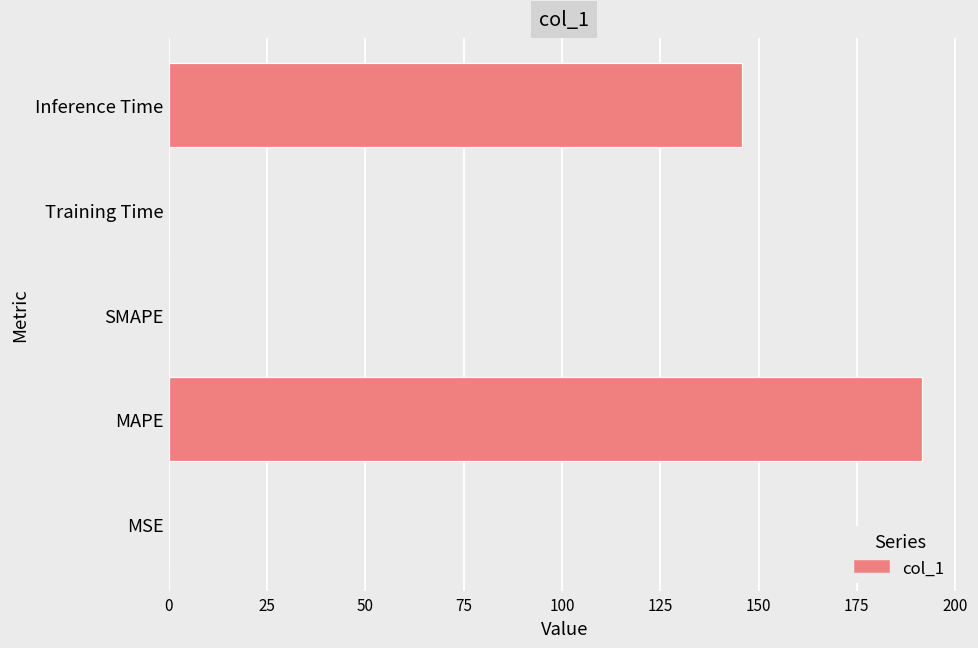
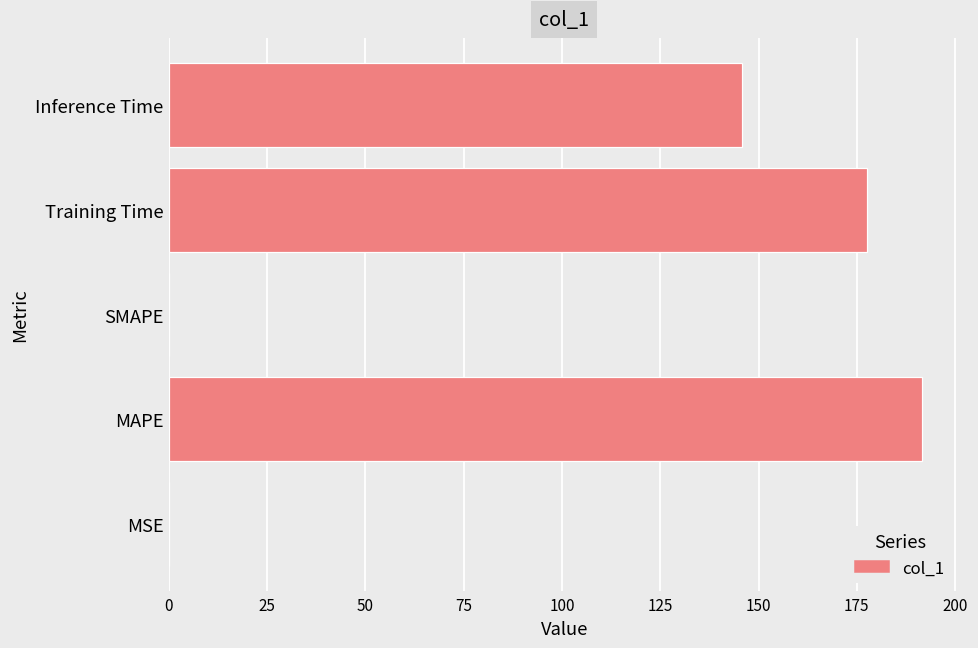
  {
    "Inference Time": 146,
-   "Training Time": 0,
+   "Training Time": 178,
    "SMAPE": 0,
    "MAPE": 192
  }
